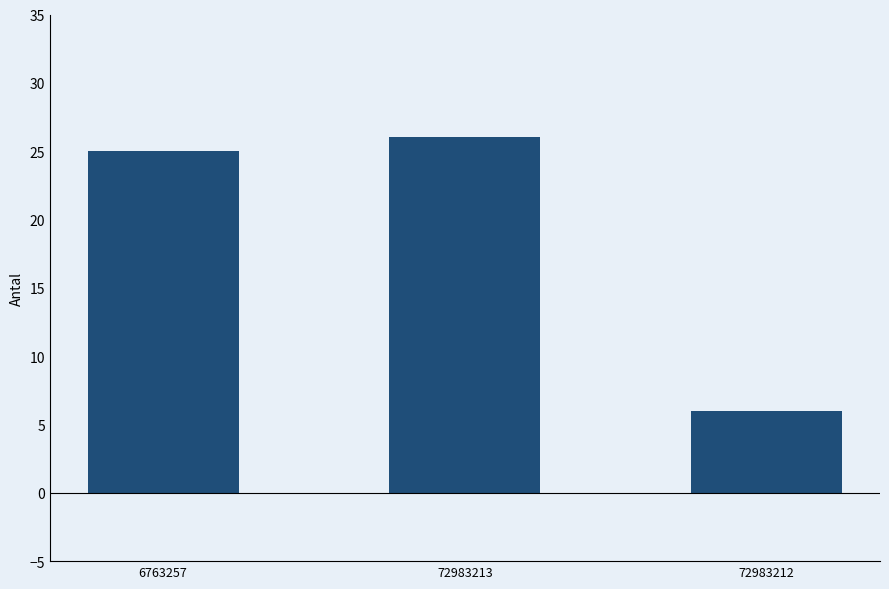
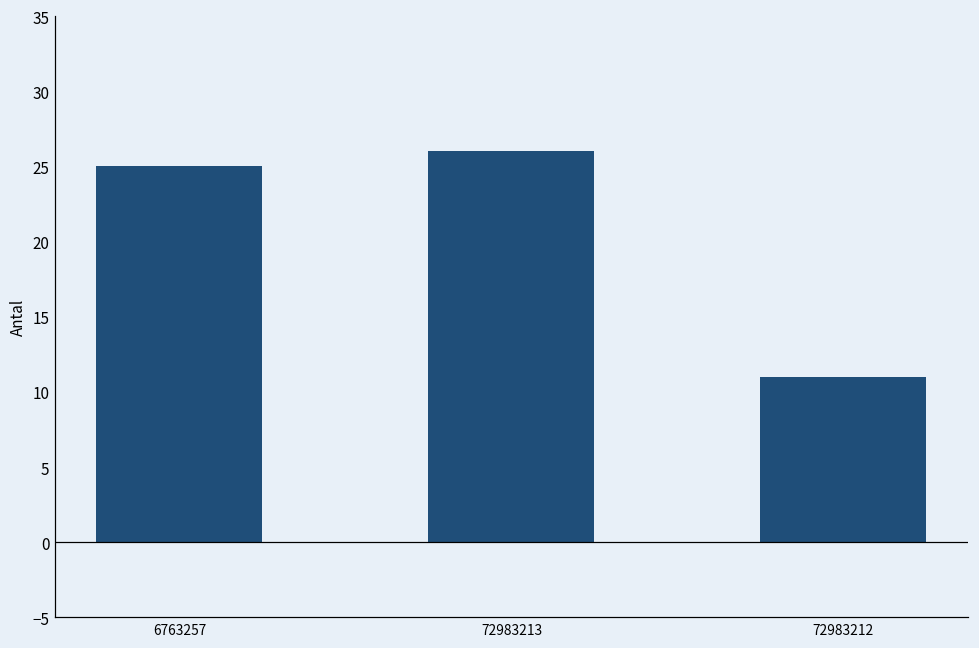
  {
    "6763257": 25,
    "72983213": 26,
-   "72983212": 6
+   "72983212": 11
  }
